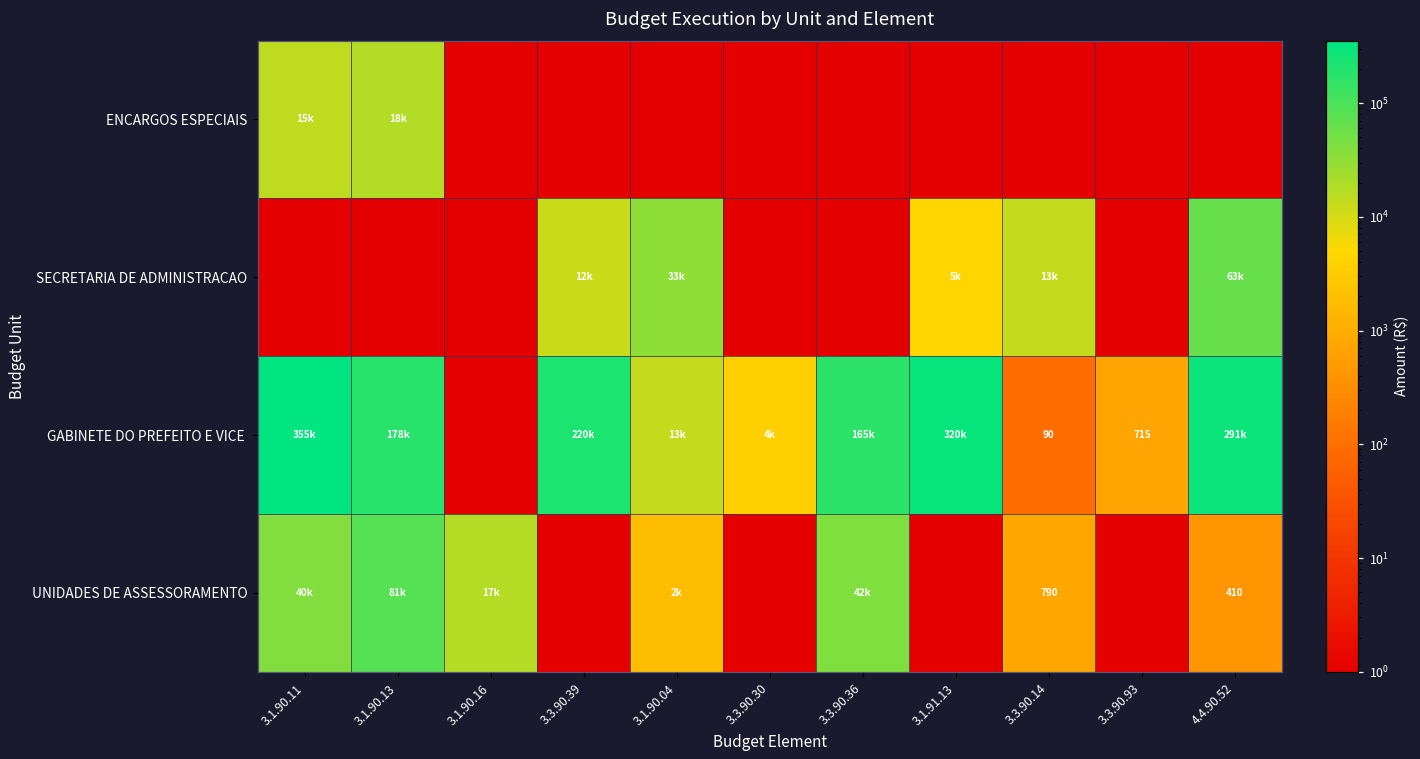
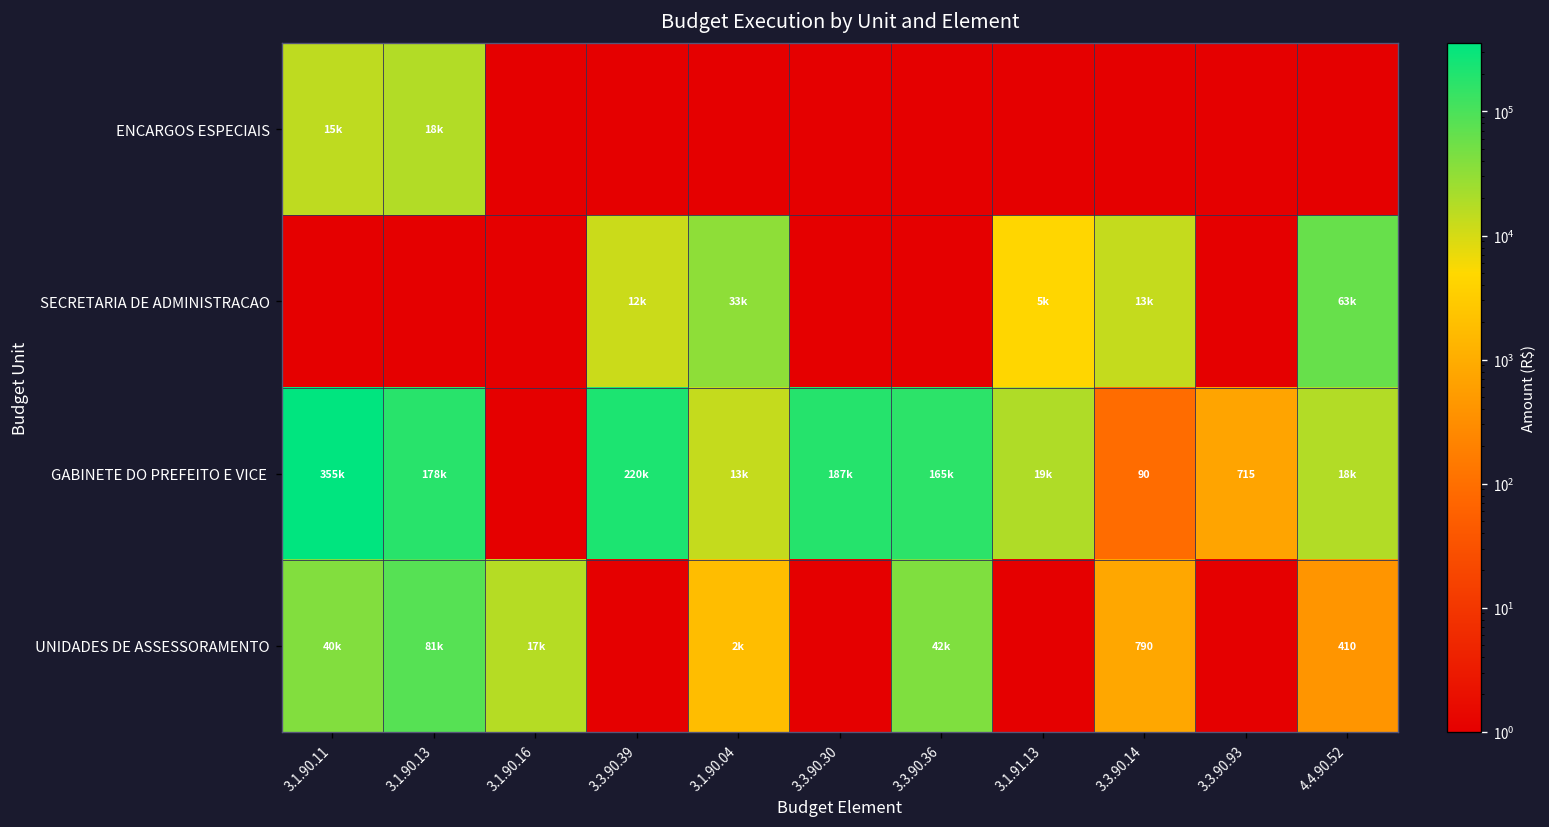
  {
    "GABINETE DO PREFEITO E VICE": {
-     "3.3.90.30": "4k",
-     "3.1.91.13": "320k",
-     "4.4.90.52": "291k"
+     "3.3.90.30": "187k",
+     "3.1.91.13": "19k",
+     "4.4.90.52": "18k"
    }
  }
